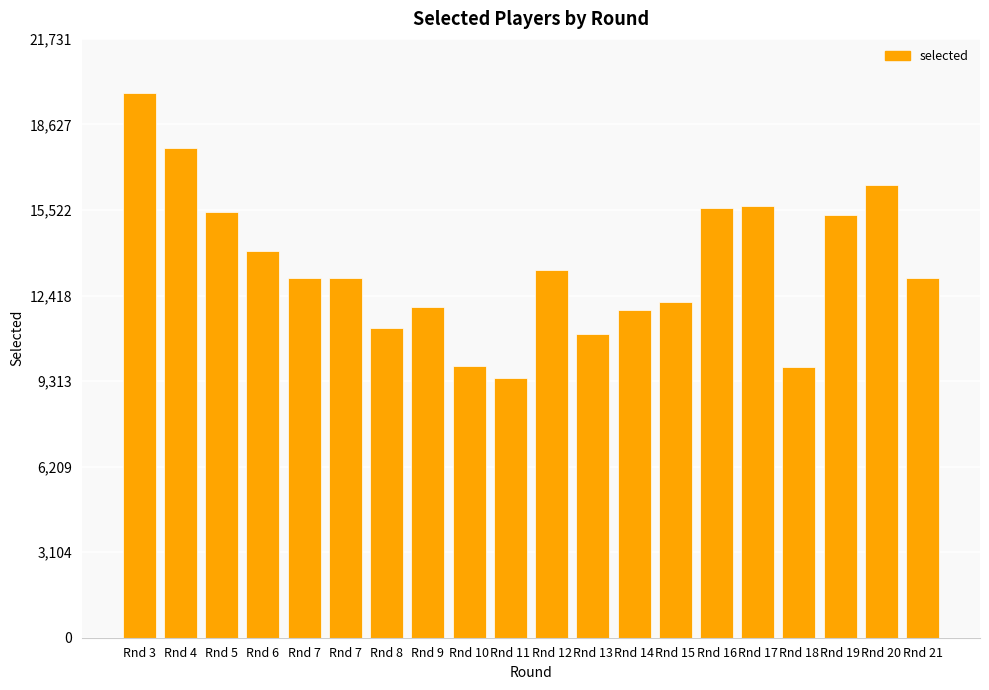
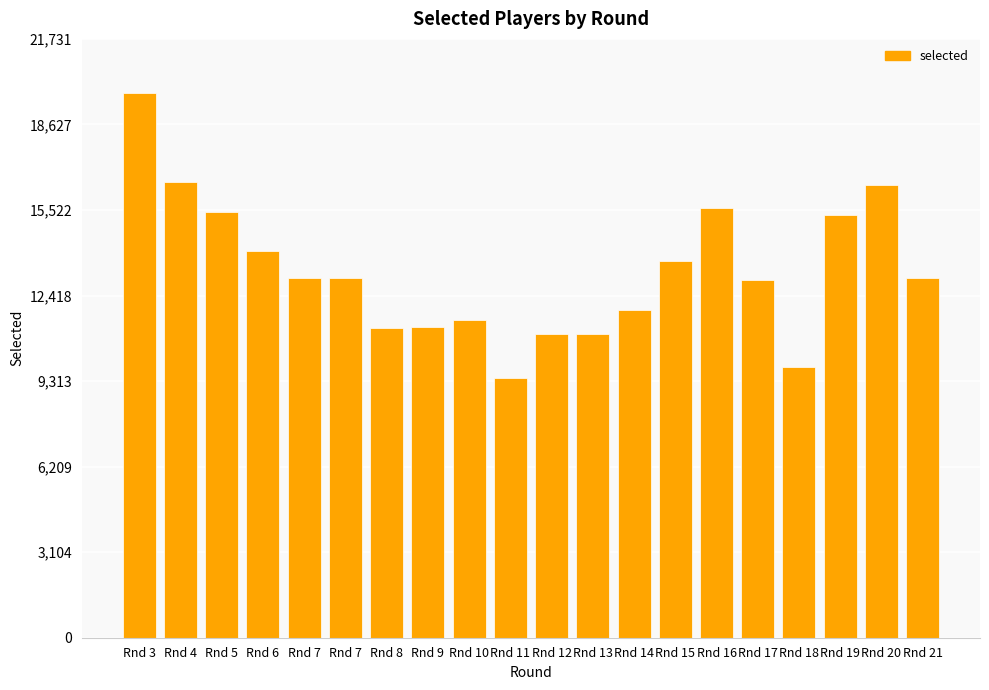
  {
    "Rnd 3": "19,800",
-   "Rnd 4": "17,800",
+   "Rnd 4": "16,600",
    "Rnd 5": "15,500",
    "Rnd 6": "14,000",
    "Rnd 8": "11,200",
-   "Rnd 9": "12,000",
-   "Rnd 10": "9,900",
+   "Rnd 9": "11,300",
+   "Rnd 10": "11,500",
    "Rnd 11": "9,400",
-   "Rnd 12": "13,400",
+   "Rnd 12": "11,000",
    "Rnd 13": "11,000",
    "Rnd 14": "11,900",
-   "Rnd 15": "12,200",
+   "Rnd 15": "13,700",
    "Rnd 16": "15,600",
-   "Rnd 17": "15,700",
+   "Rnd 17": "13,000",
    "Rnd 18": "9,800",
    "Rnd 19": "15,300",
    "Rnd 20": "16,400",
    "Rnd 21": "13,000"
  }
